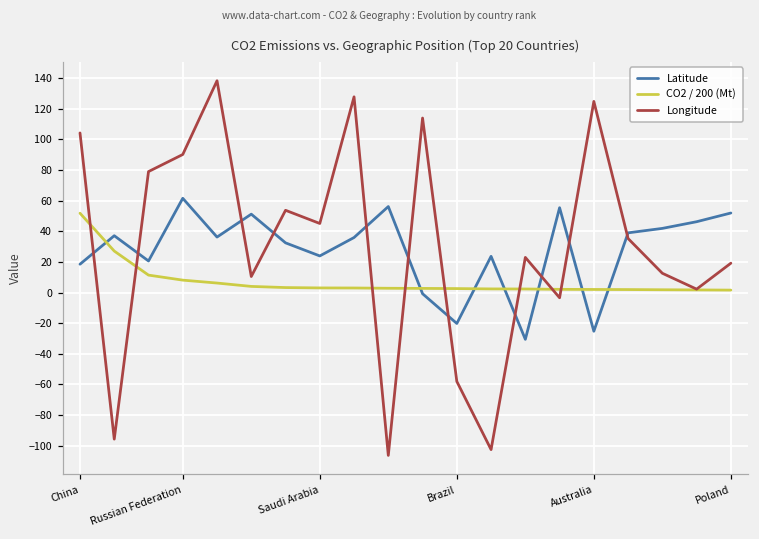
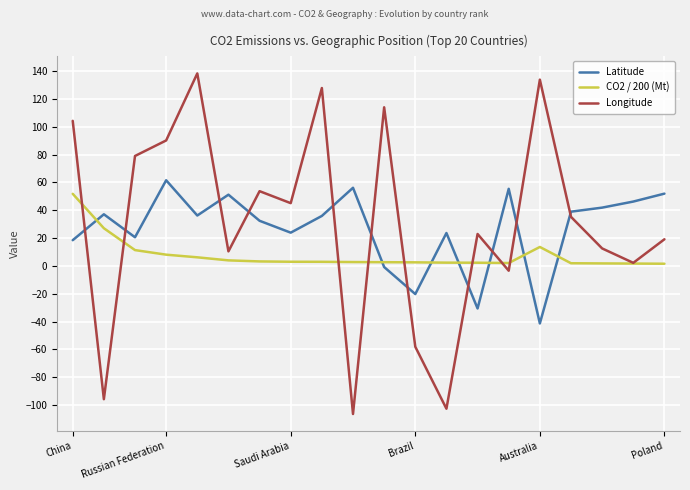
  {
    "Latitude": {
      "China": 18,
      "Russian Federation": 62,
      "Saudi Arabia": 24,
      "Brazil": -20,
-     "Australia": -25,
+     "Australia": -41,
      "Poland": 52
    },
    "CO2 / 200 (Mt)": {
      "China": 52,
      "Russian Federation": 8,
      "Saudi Arabia": 3,
      "Brazil": 3,
-     "Australia": 2,
+     "Australia": 14,
      "Poland": 2
    },
    "Longitude": {
      "China": 104,
      "Russian Federation": 90,
      "Saudi Arabia": 45,
      "Brazil": -58,
-     "Australia": 125,
+     "Australia": 134,
      "Poland": 19
    }
  }
